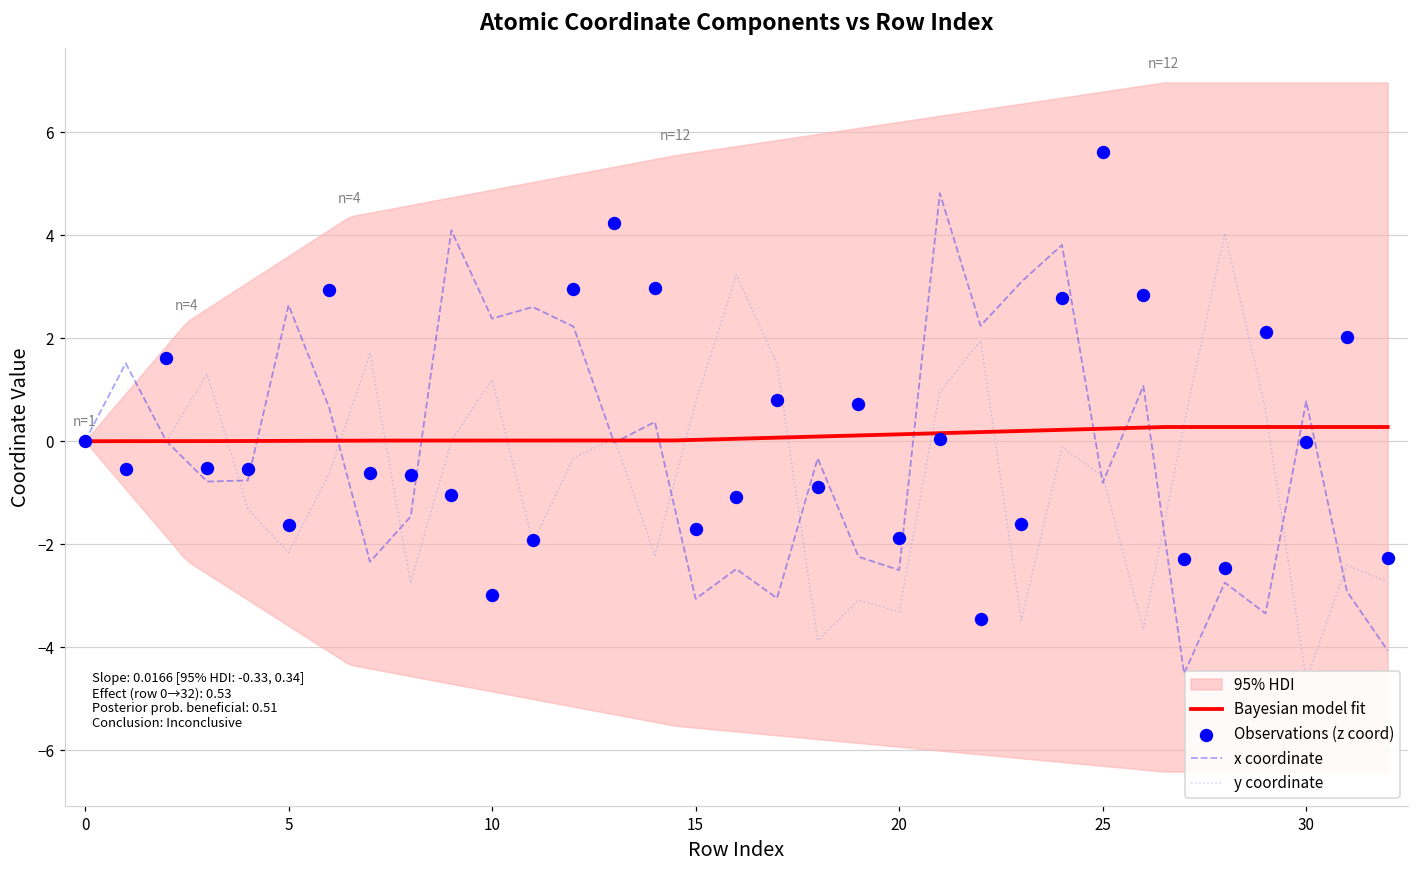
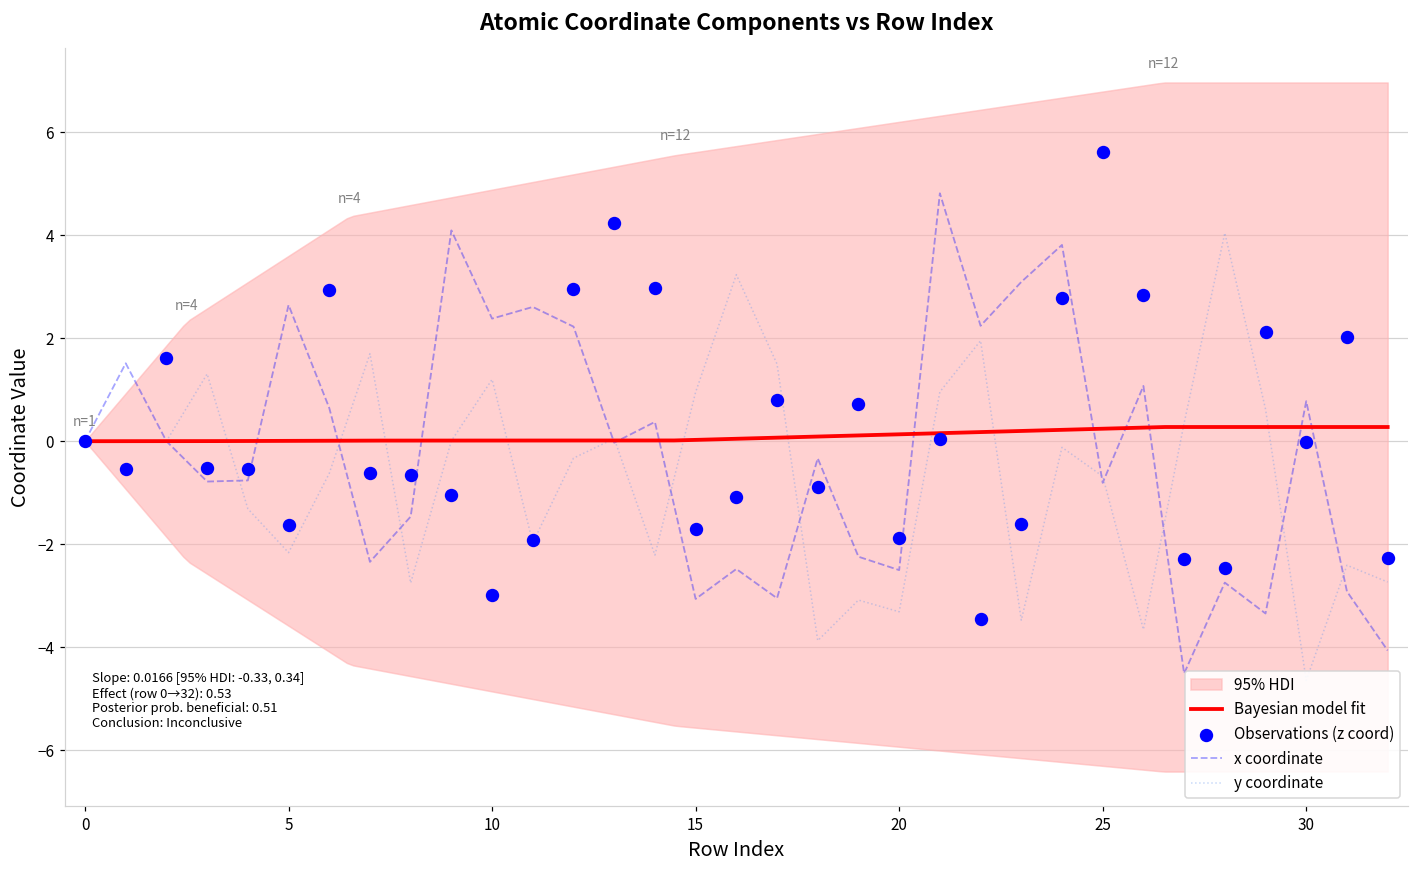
  {
    "y coordinate": {
      "5": -2.2,
      "10": 1.2,
-     "15": 0.7,
+     "15": 1.0,
      "20": -3.3,
      "25": -0.7
    }
  }
